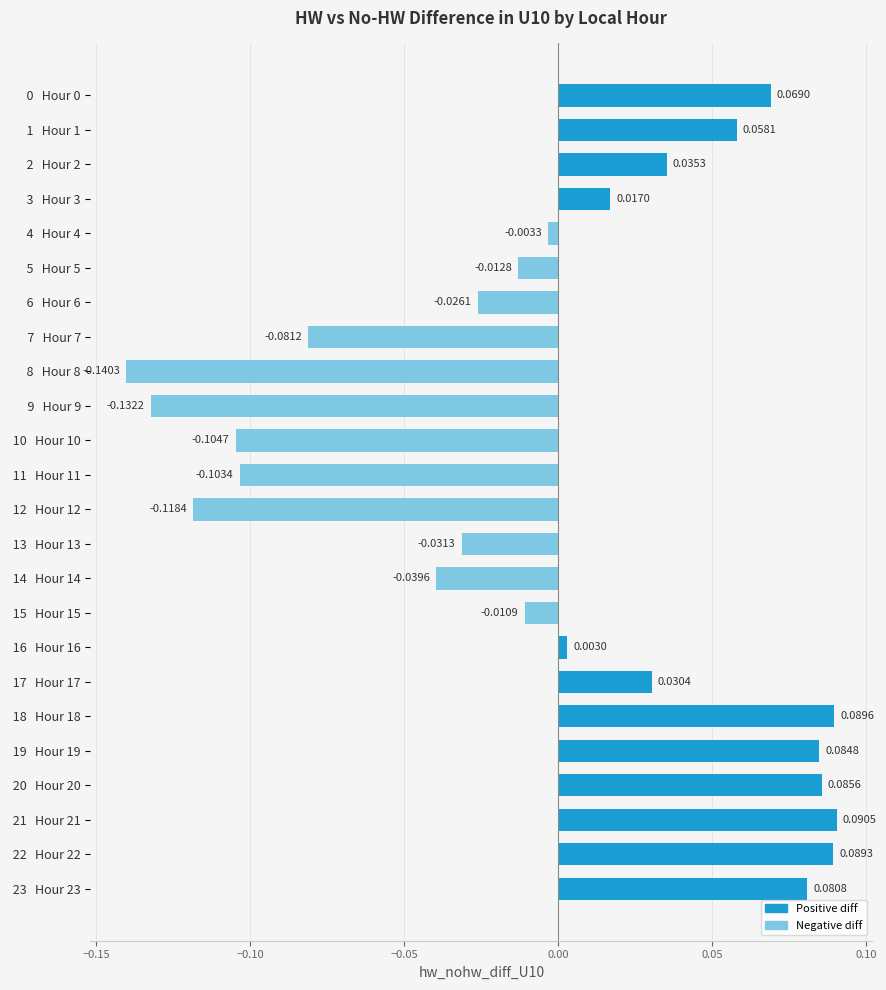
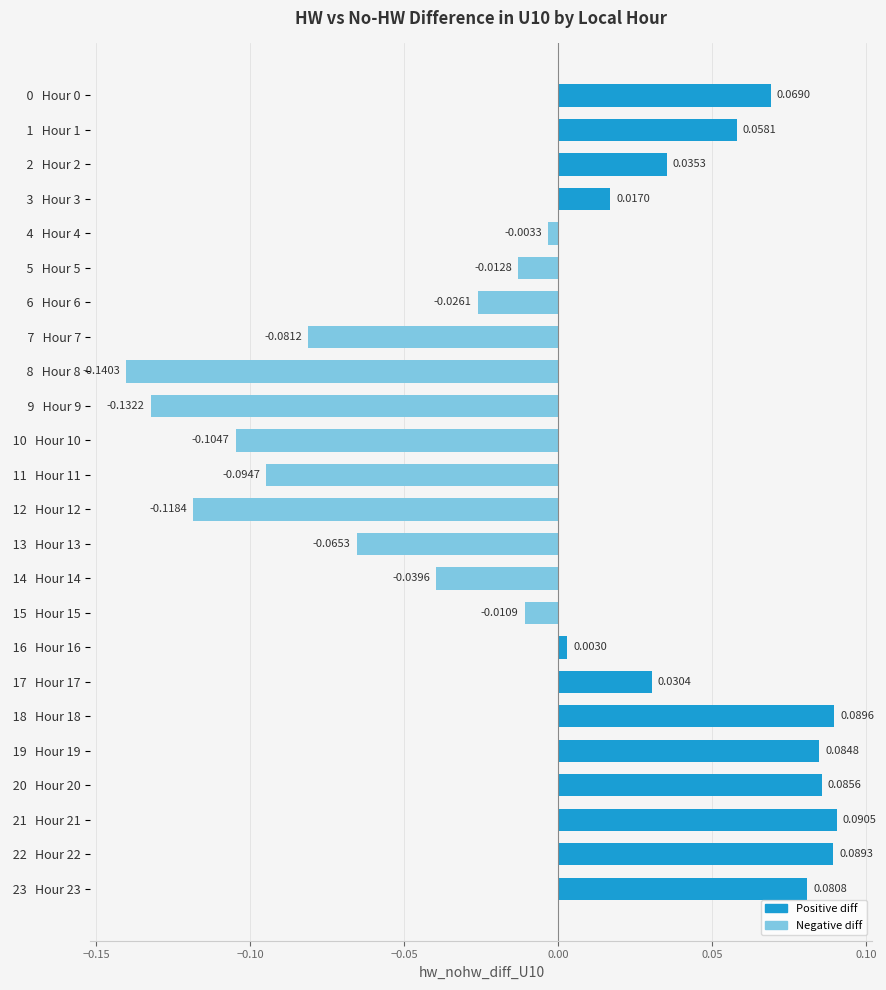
  {
    "0 Hour 0": 0.0690,
    "1 Hour 1": 0.0581,
    "2 Hour 2": 0.0353,
    "3 Hour 3": 0.0170,
    "4 Hour 4": -0.0033,
    "5 Hour 5": -0.0128,
    "6 Hour 6": -0.0261,
    "7 Hour 7": -0.0812,
    "8 Hour 8": -0.1403,
    "9 Hour 9": -0.1322,
    "10 Hour 10": -0.1047,
-   "11 Hour 11": -0.1034,
+   "11 Hour 11": -0.0947,
    "12 Hour 12": -0.1184,
-   "13 Hour 13": -0.0313,
+   "13 Hour 13": -0.0653,
    "14 Hour 14": -0.0396,
    "15 Hour 15": -0.0109,
    "16 Hour 16": 0.0030,
    "17 Hour 17": 0.0304,
    "18 Hour 18": 0.0896,
    "19 Hour 19": 0.0848,
    "20 Hour 20": 0.0856,
    "21 Hour 21": 0.0905,
    "22 Hour 22": 0.0893,
    "23 Hour 23": 0.0808
  }
